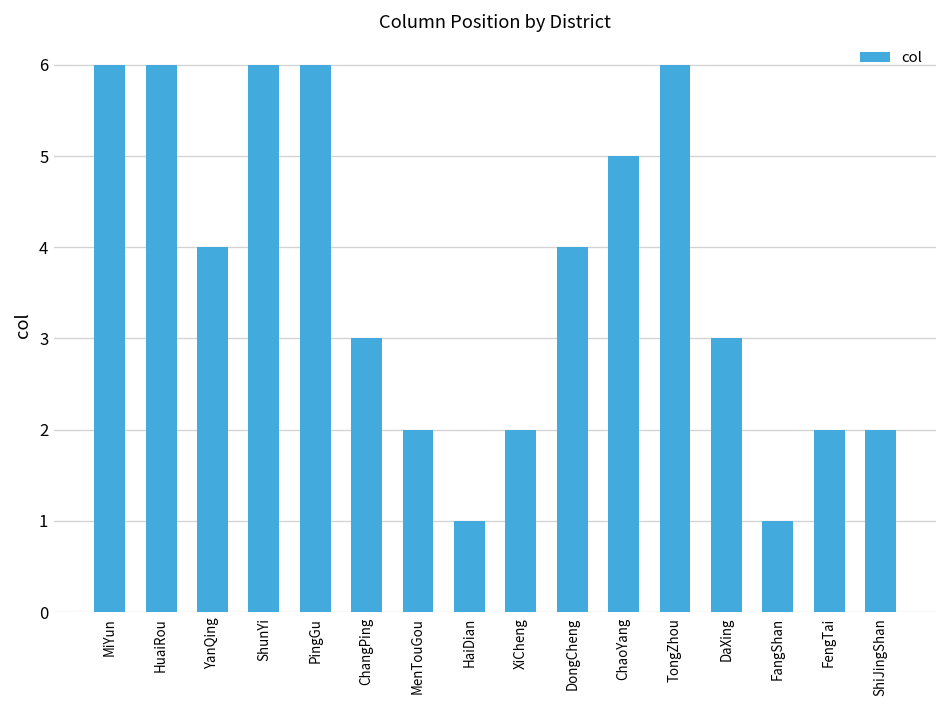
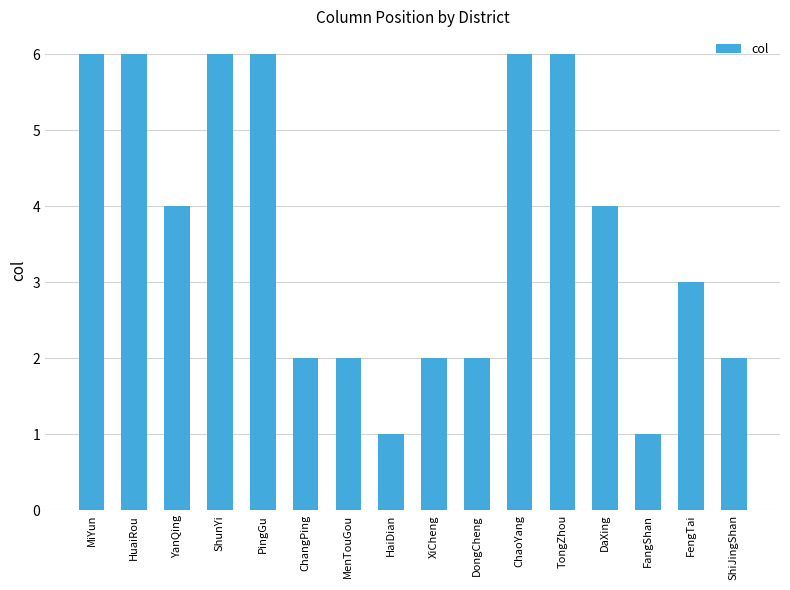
  {
    "MiYun": 6,
    "HuaiRou": 6,
    "YanQing": 4,
    "ShunYi": 6,
    "PingGu": 6,
-   "ChangPing": 3,
+   "ChangPing": 2,
    "MenTouGou": 2,
    "HaiDian": 1,
    "XiCheng": 2,
-   "DongCheng": 4,
-   "ChaoYang": 5,
+   "DongCheng": 2,
+   "ChaoYang": 6,
    "TongZhou": 6,
-   "DaXing": 3,
+   "DaXing": 4,
    "FangShan": 1,
-   "FengTai": 2,
+   "FengTai": 3,
    "ShiJingShan": 2
  }
